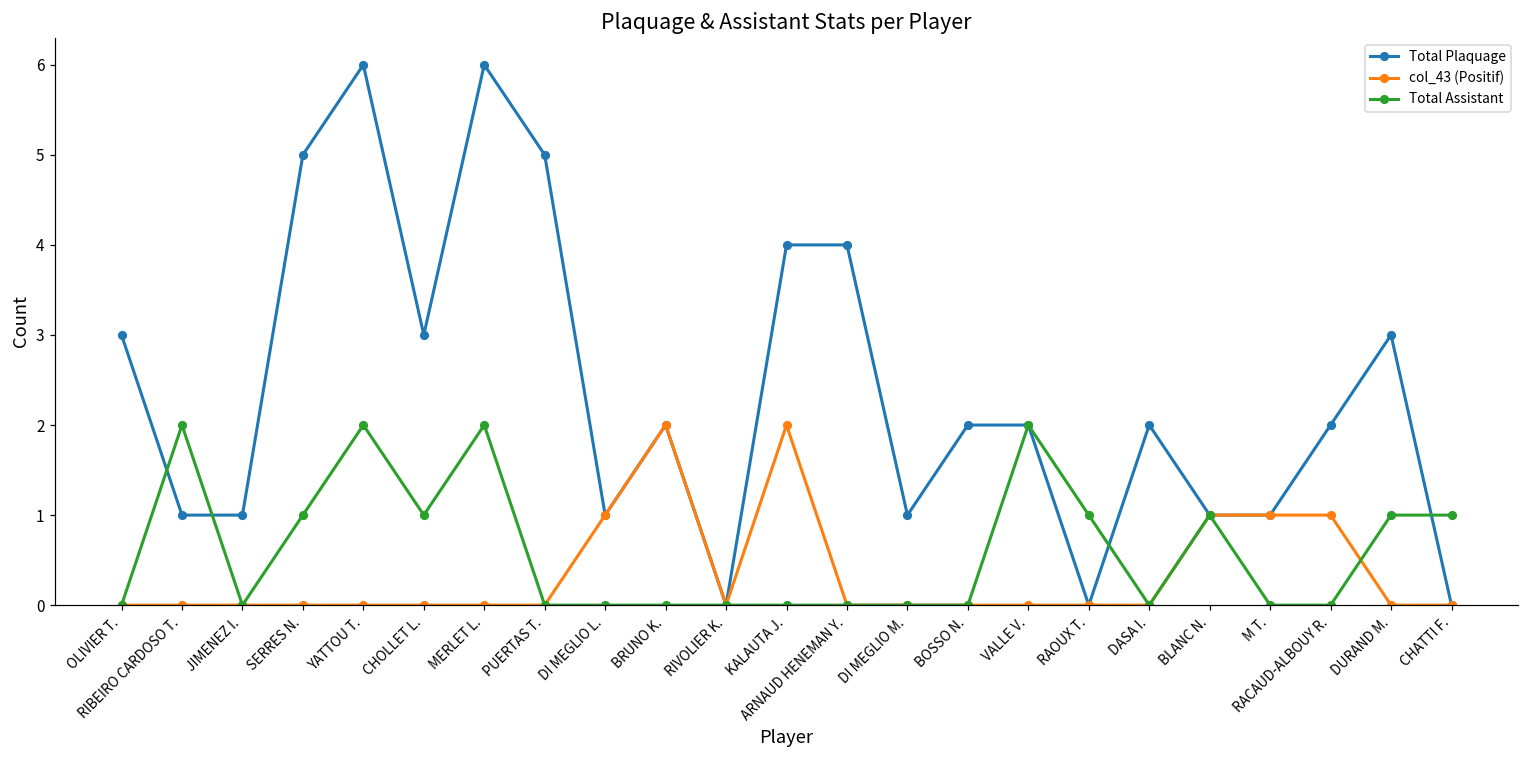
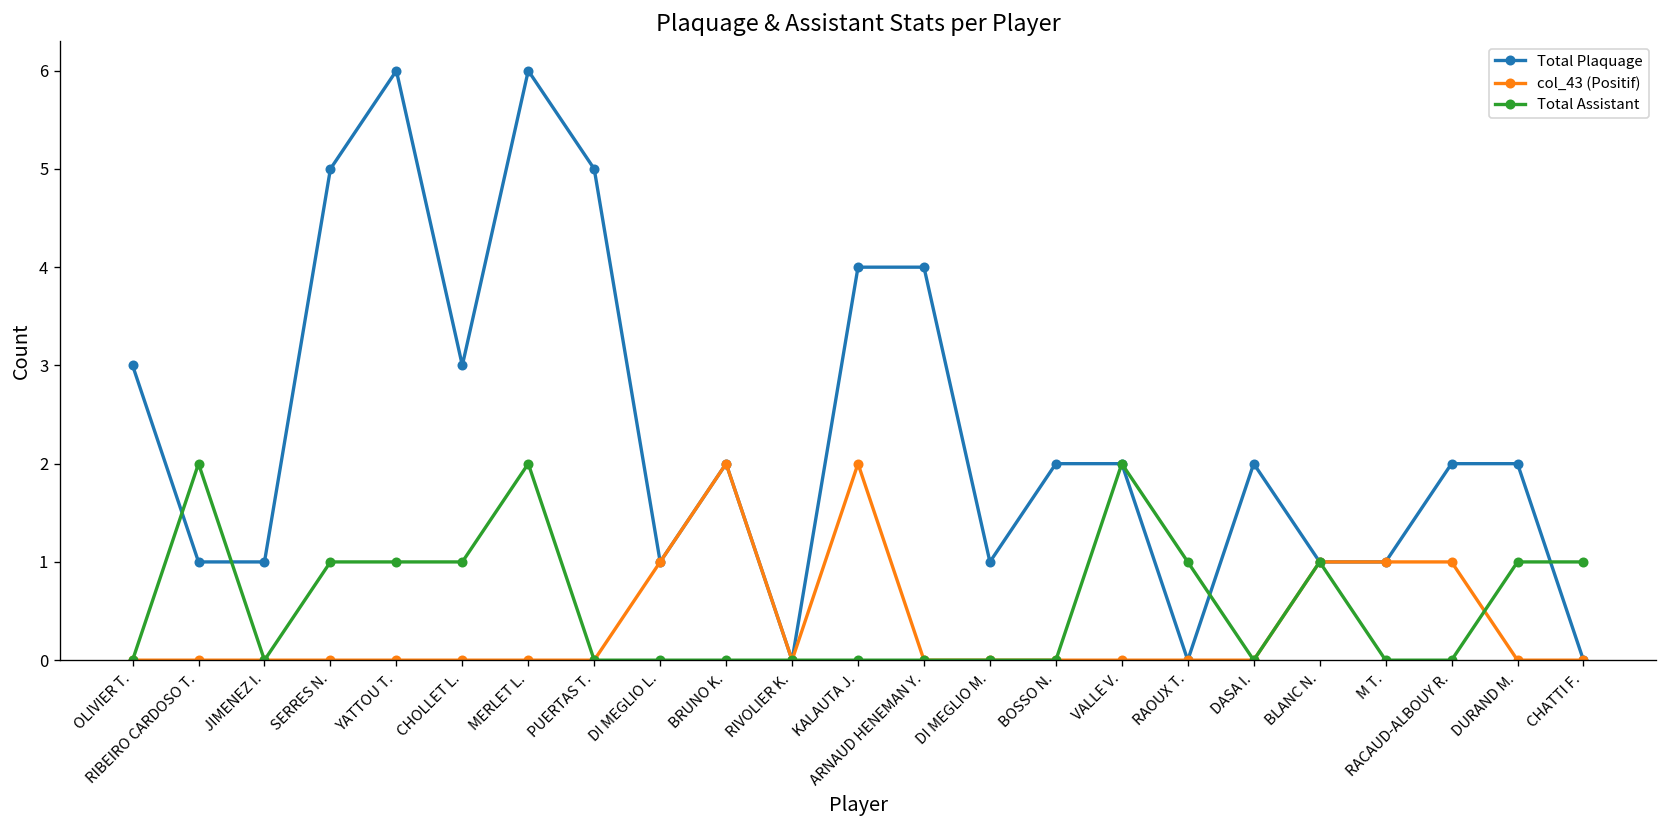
  {
    "Total Plaquage": {
      "OLIVIER T.": 3,
      "RIBEIRO CARDOSO T.": 1,
      "JIMENEZ I.": 1,
      "SERRES N.": 5,
      "YATTOU T.": 6,
      "CHOLLET L.": 3,
      "MERLET L.": 6,
      "PUERTAS T.": 5,
      "KALAUTA J.": 4,
      "ARNAUD HENEMAN Y.": 4,
      "DI MEGLIO M.": 1,
      "BOSSO N.": 2,
      "DASA I.": 2,
      "RACAUD-ALBOUY R.": 2,
-     "DURAND M.": 3
+     "DURAND M.": 2
    },
    "col_43 (Positif)": {
      "RIBEIRO CARDOSO T.": 0,
      "SERRES N.": 0,
      "YATTOU T.": 0,
      "CHOLLET L.": 0,
      "MERLET L.": 0,
      "KALAUTA J.": 2,
      "VALLE V.": 0,
      "RACAUD-ALBOUY R.": 1,
      "DURAND M.": 0
    },
    "Total Assistant": {
      "RIBEIRO CARDOSO T.": 2,
      "SERRES N.": 1,
-     "YATTOU T.": 2,
+     "YATTOU T.": 1,
      "CHOLLET L.": 1,
      "MERLET L.": 2,
      "DI MEGLIO L.": 0,
      "BRUNO K.": 0,
      "KALAUTA J.": 0,
      "RAOUX T.": 1,
      "M T.": 0,
      "RACAUD-ALBOUY R.": 0,
      "DURAND M.": 1,
      "CHATTI F.": 1
    }
  }
